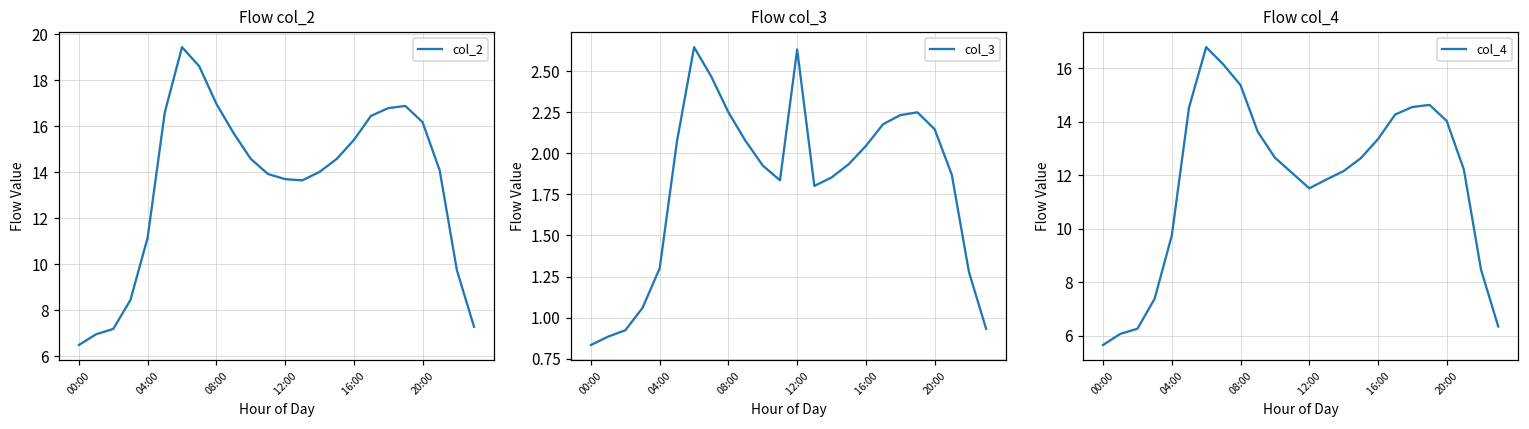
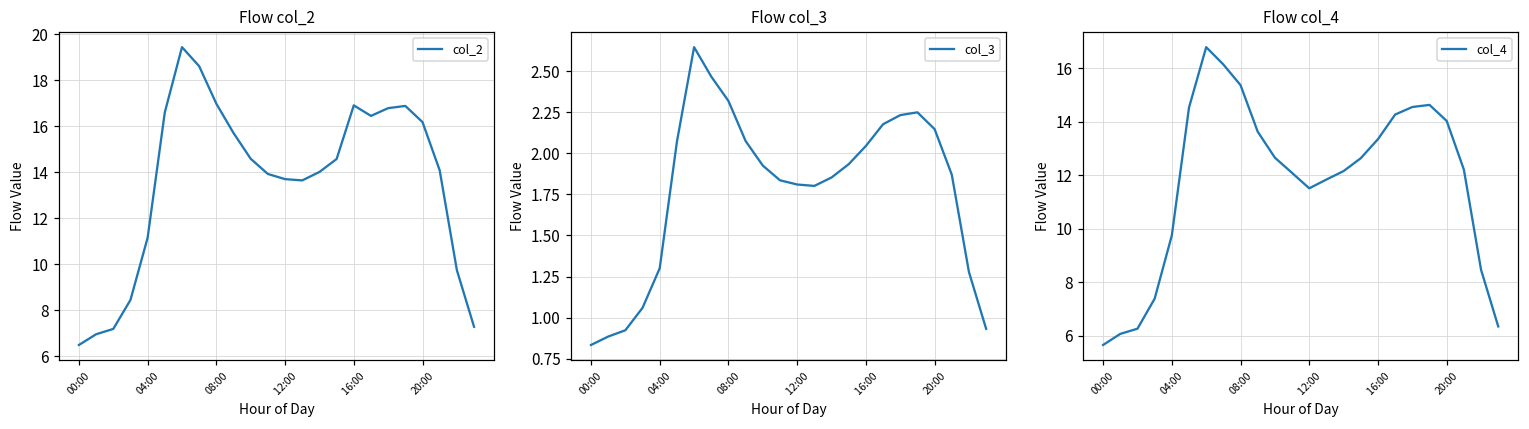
  {
    "Flow col_2": {
      "00:00": 6.5,
      "04:00": 11.2,
      "08:00": 17.0,
      "12:00": 13.7,
-     "16:00": 15.4,
+     "16:00": 16.9,
      "20:00": 16.2
    },
    "Flow col_3": {
      "00:00": 0.83,
      "04:00": 1.30,
-     "08:00": 2.25,
-     "12:00": 2.63,
+     "08:00": 2.32,
+     "12:00": 1.81,
      "16:00": 2.04,
      "20:00": 2.15
    },
    "Flow col_4": {
      "00:00": 5.7,
      "04:00": 9.8,
      "08:00": 15.4,
      "12:00": 11.5,
      "16:00": 13.3,
      "20:00": 14.0
    }
  }
